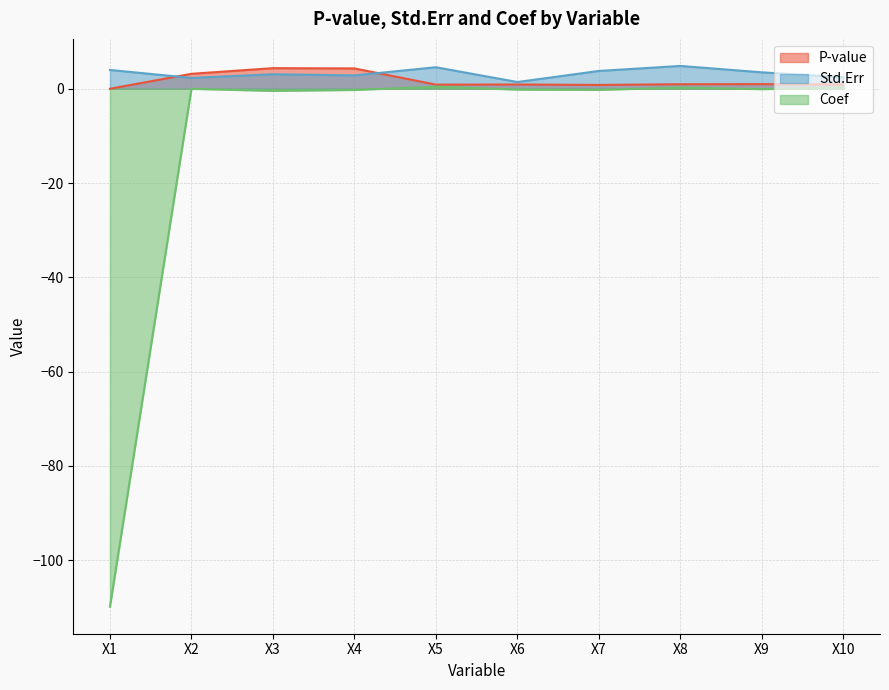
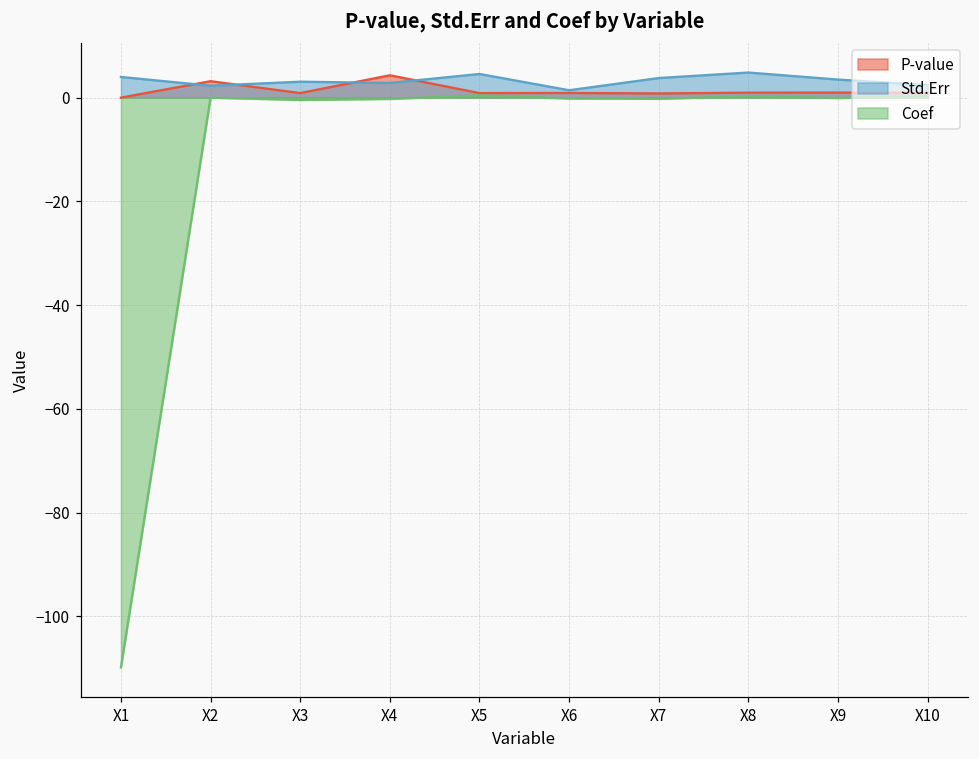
  {
    "P-value": {
      "X2": 3,
-     "X3": 4,
+     "X3": 1,
      "X4": 4,
      "X7": 1,
      "X8": 1,
      "X9": 1
    },
    "Std.Err": {
      "X1": 4,
      "X2": 2,
      "X3": 3,
      "X4": 3,
      "X5": 5,
      "X7": 4,
      "X8": 5,
      "X9": 3
    }
  }
